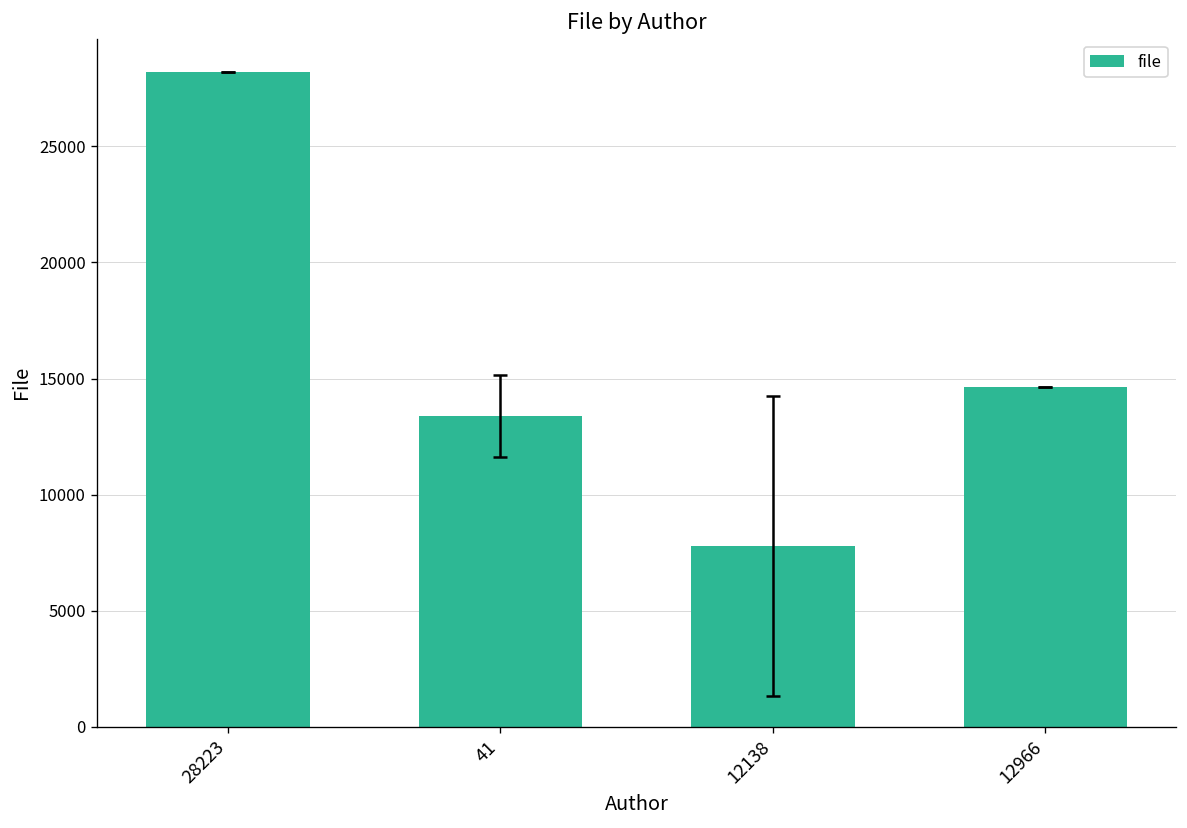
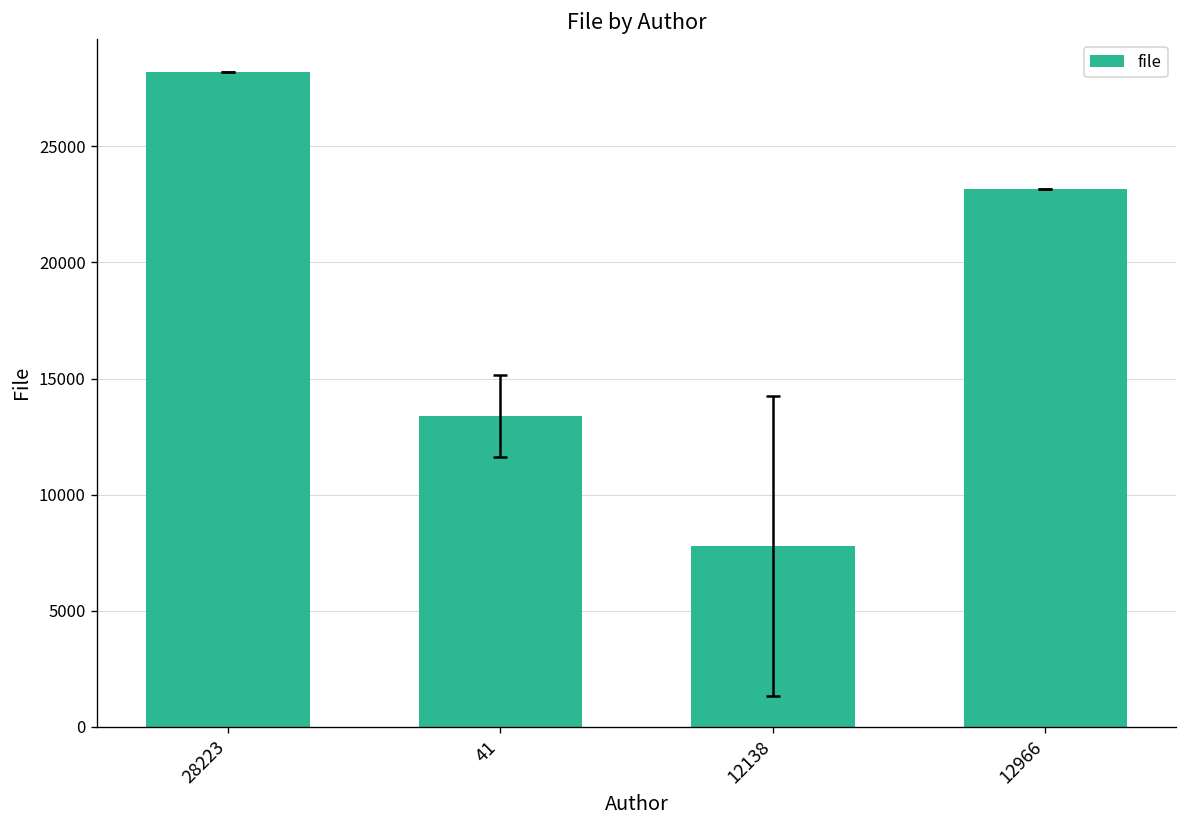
  {
    "file": {
      "28223": 28200,
      "41": 13400,
      "12138": 7800,
-     "12966": 14700
+     "12966": 23200
    }
  }
